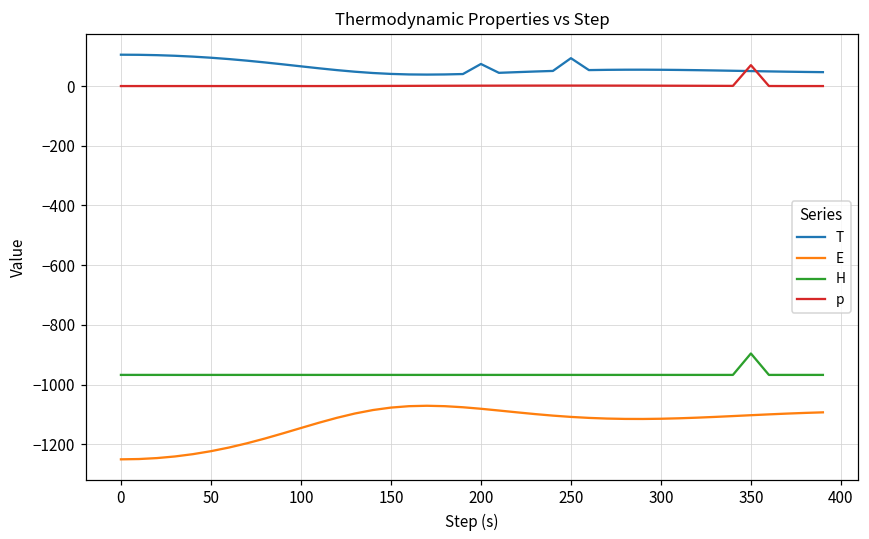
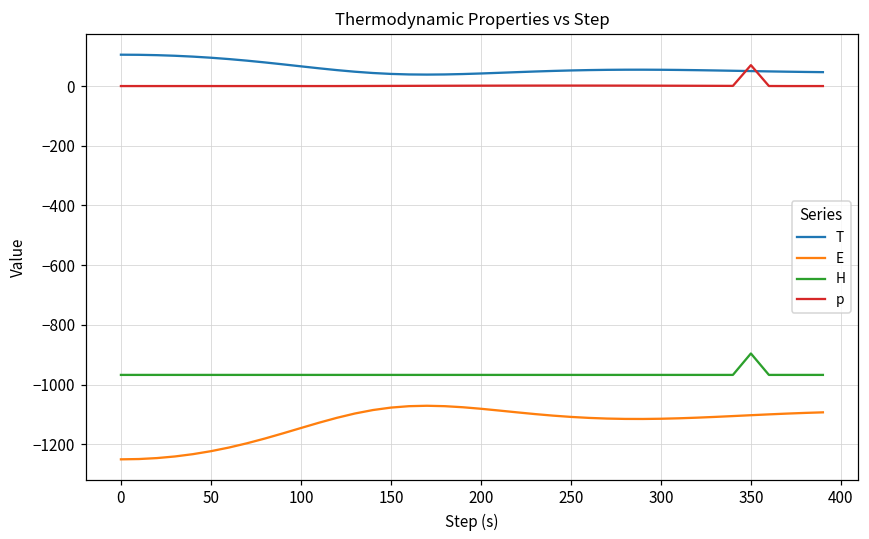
  {
    "T": {
      "0": 110,
      "50": 90,
      "100": 70,
      "150": 40,
-     "200": 70,
-     "250": 90,
+     "200": 40,
+     "250": 50,
      "300": 50,
      "350": 50
    },
    "E": {
      "0": -1250,
      "50": -1220,
      "100": -1150,
      "150": -1080,
      "200": -1080,
      "250": -1110,
      "300": -1110,
      "350": -1100
    },
    "H": {
      "0": -970,
      "50": -970,
      "100": -970,
      "150": -970,
      "200": -970,
      "250": -970,
      "300": -970,
      "350": -900
    },
    "p": {
      "0": 0,
      "50": 0,
      "100": 0,
      "150": 0,
      "200": 0,
      "250": 0,
      "300": 0,
      "350": 70
    }
  }
